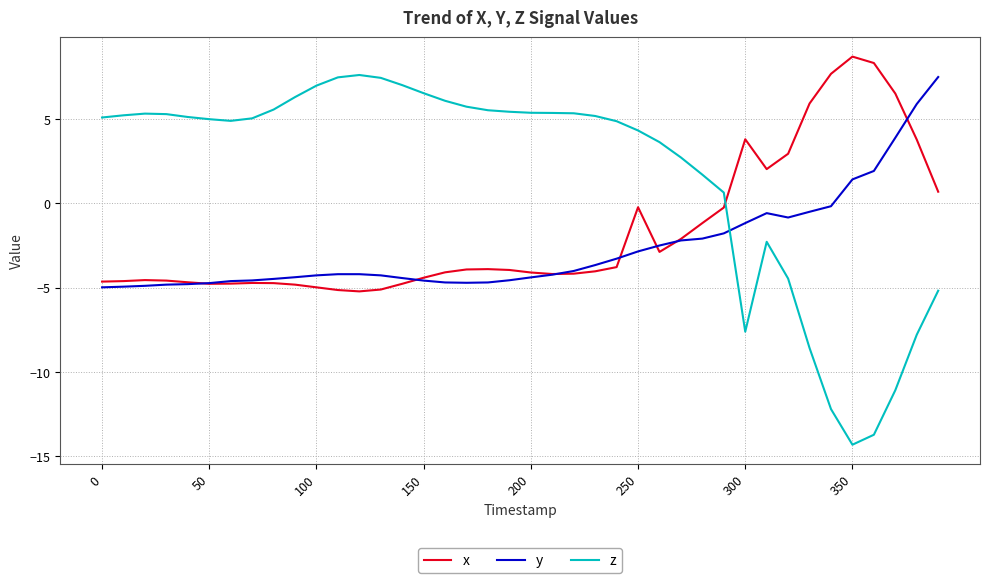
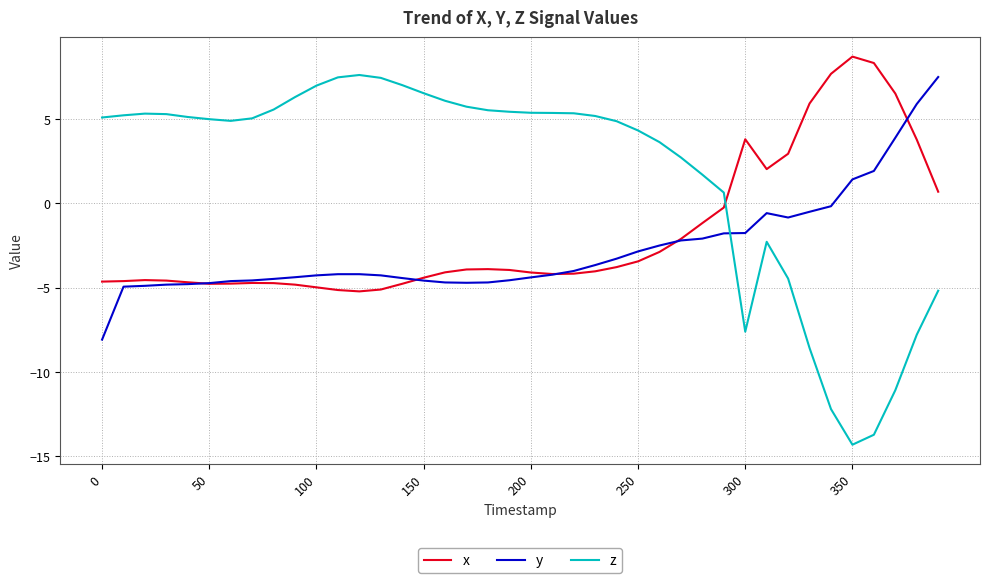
  {
    "x": {
      "0": -4.6,
      "100": -5.0,
      "150": -4.4,
      "200": -4.1,
-     "250": -0.2,
+     "250": -3.4,
      "300": 3.8,
      "350": 8.7
    },
    "y": {
-     "0": -5.0,
+     "0": -8.1,
      "100": -4.3,
      "150": -4.6,
      "200": -4.4,
      "250": -2.9,
-     "300": -1.2,
+     "300": -1.8,
      "350": 1.4
    },
    "z": {
      "0": 5.1,
      "50": 5.0,
      "100": 7.0,
      "150": 6.5,
      "200": 5.4,
      "250": 4.3,
      "300": -7.6,
      "350": -14.3
    }
  }
